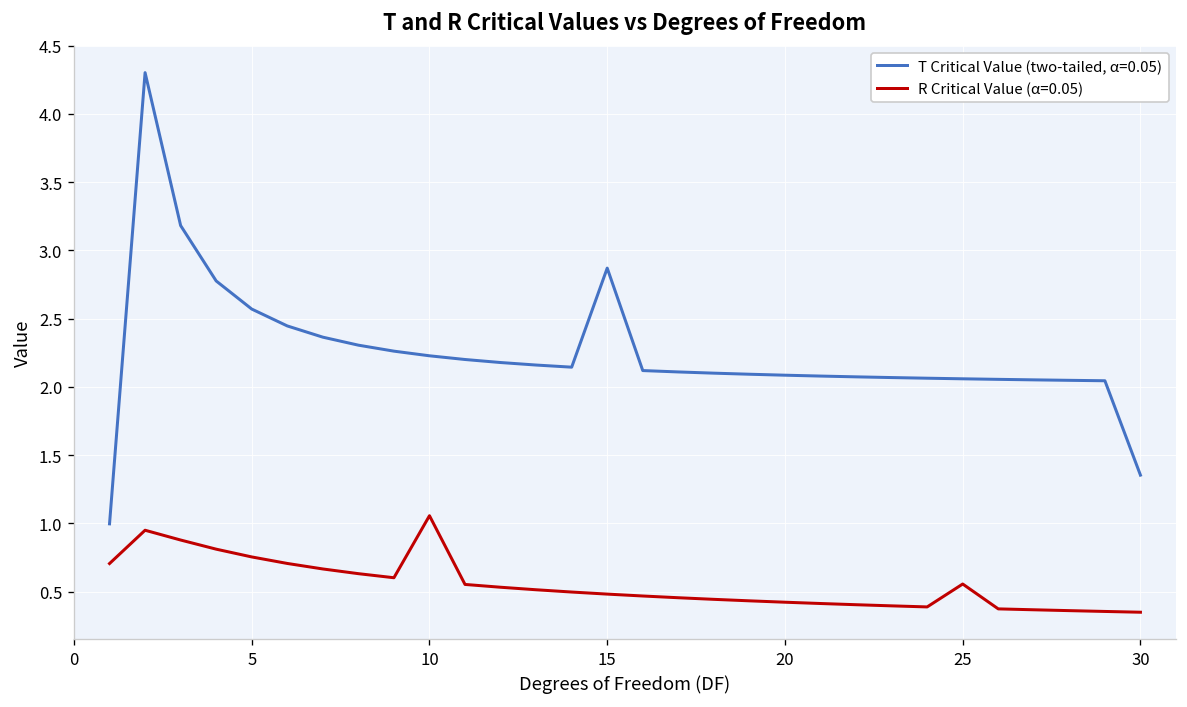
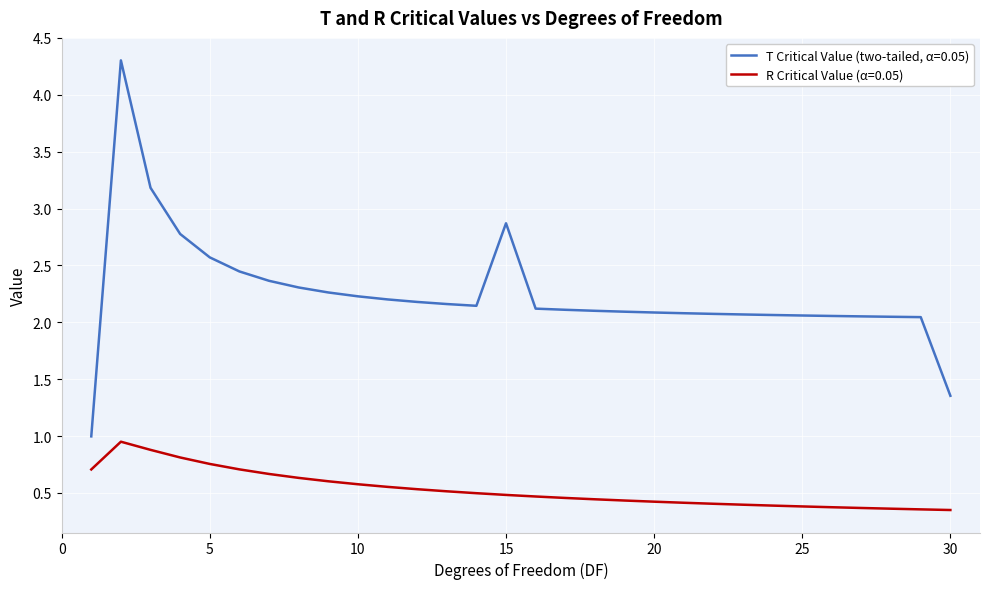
  {
    "T Critical Value (two-tailed, α=0.05)": {
      "5": 2.57,
      "10": 2.23,
      "15": 2.87,
      "20": 2.09,
      "25": 2.06,
      "30": 1.35
    },
    "R Critical Value (α=0.05)": {
      "5": 0.75,
-     "10": 1.06,
+     "10": 0.58,
      "15": 0.48,
      "20": 0.42,
-     "25": 0.56,
+     "25": 0.38,
      "30": 0.35
    }
  }
